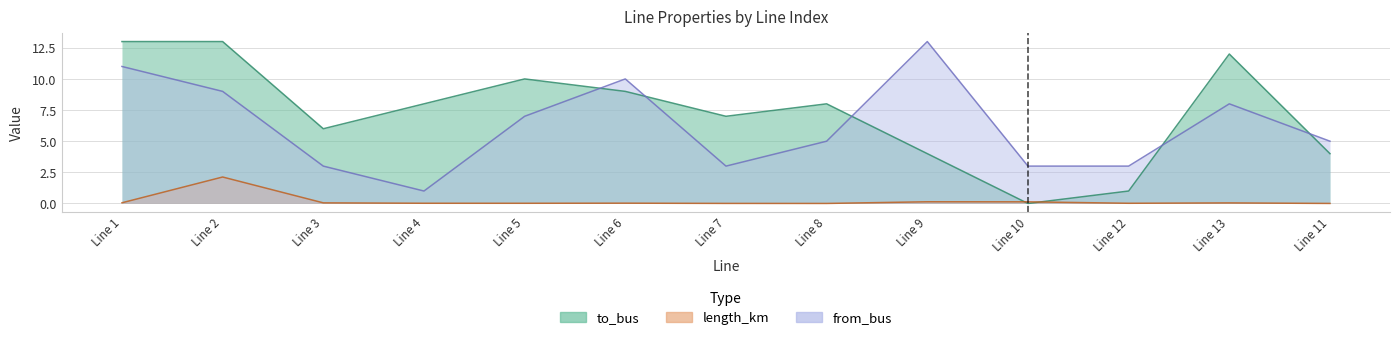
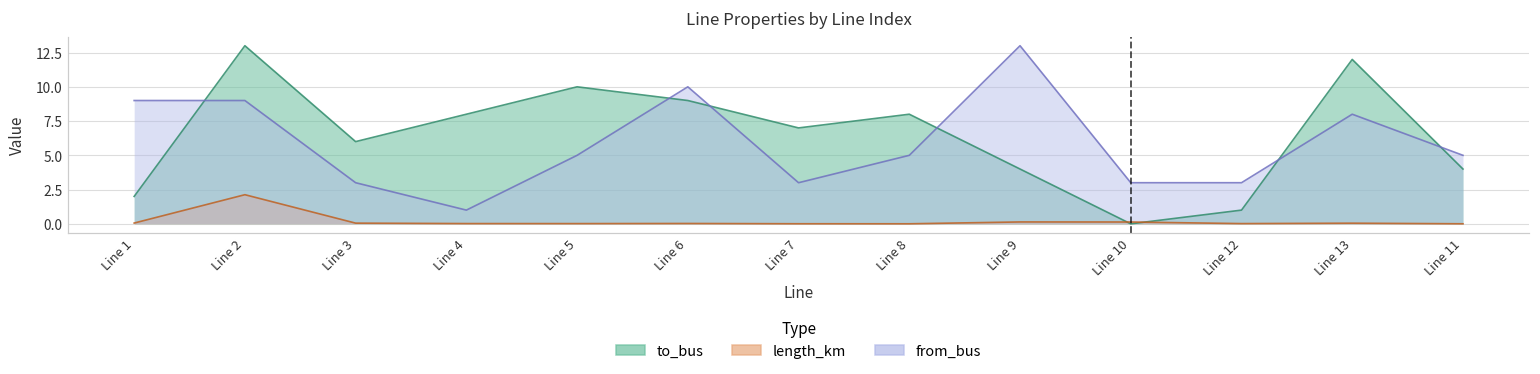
  {
    "to_bus": {
-     "Line 1": 13,
+     "Line 1": 2,
      "Line 2": 13,
      "Line 3": 6,
      "Line 4": 8,
      "Line 5": 10,
      "Line 6": 9,
      "Line 7": 7,
      "Line 8": 8,
      "Line 9": 4,
      "Line 12": 1,
      "Line 13": 12,
      "Line 11": 4
    },
    "length_km": {
      "Line 1": 0,
      "Line 2": 2,
      "Line 3": 0,
      "Line 4": 0,
      "Line 5": 0,
      "Line 6": 0,
      "Line 7": 0,
      "Line 8": 0,
      "Line 9": 0,
      "Line 12": 0,
      "Line 13": 0,
      "Line 11": 0
    },
    "from_bus": {
-     "Line 1": 11,
+     "Line 1": 9,
      "Line 2": 9,
      "Line 3": 3,
      "Line 4": 1,
-     "Line 5": 7,
+     "Line 5": 5,
      "Line 6": 10,
      "Line 7": 3,
      "Line 8": 5,
      "Line 9": 13,
      "Line 10": 3,
      "Line 12": 3,
      "Line 13": 8,
      "Line 11": 5
    }
  }
